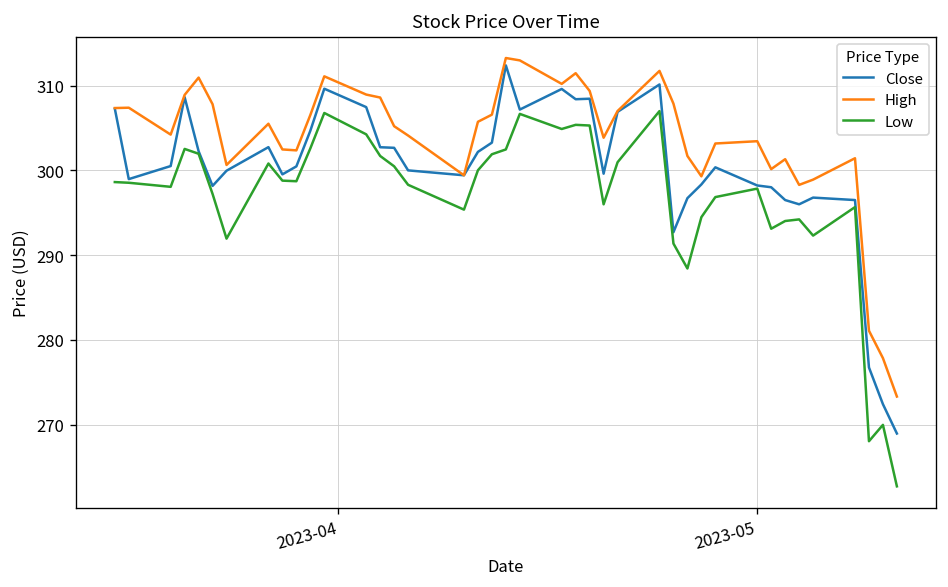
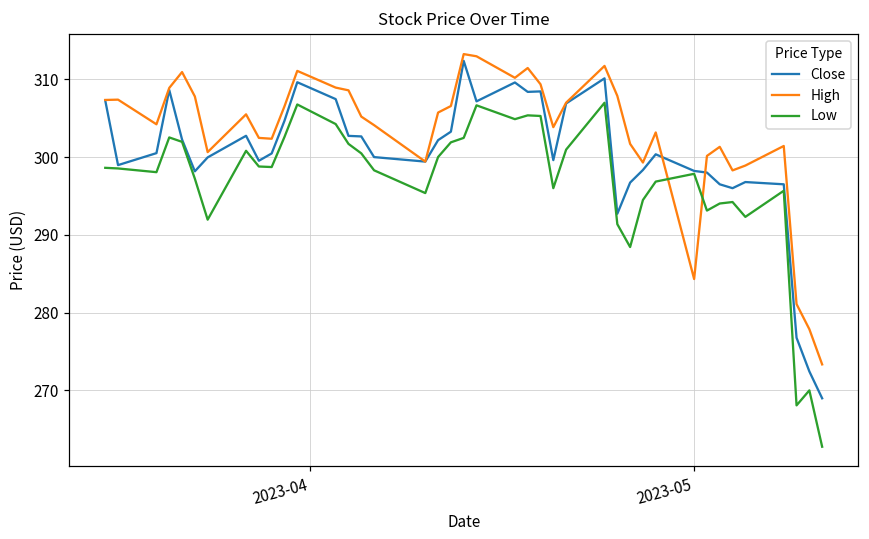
  {
    "Close": {
      "2023-05": 298
    },
    "High": {
-     "2023-05": 303
+     "2023-05": 284
    },
    "Low": {
      "2023-05": 298
    }
  }
